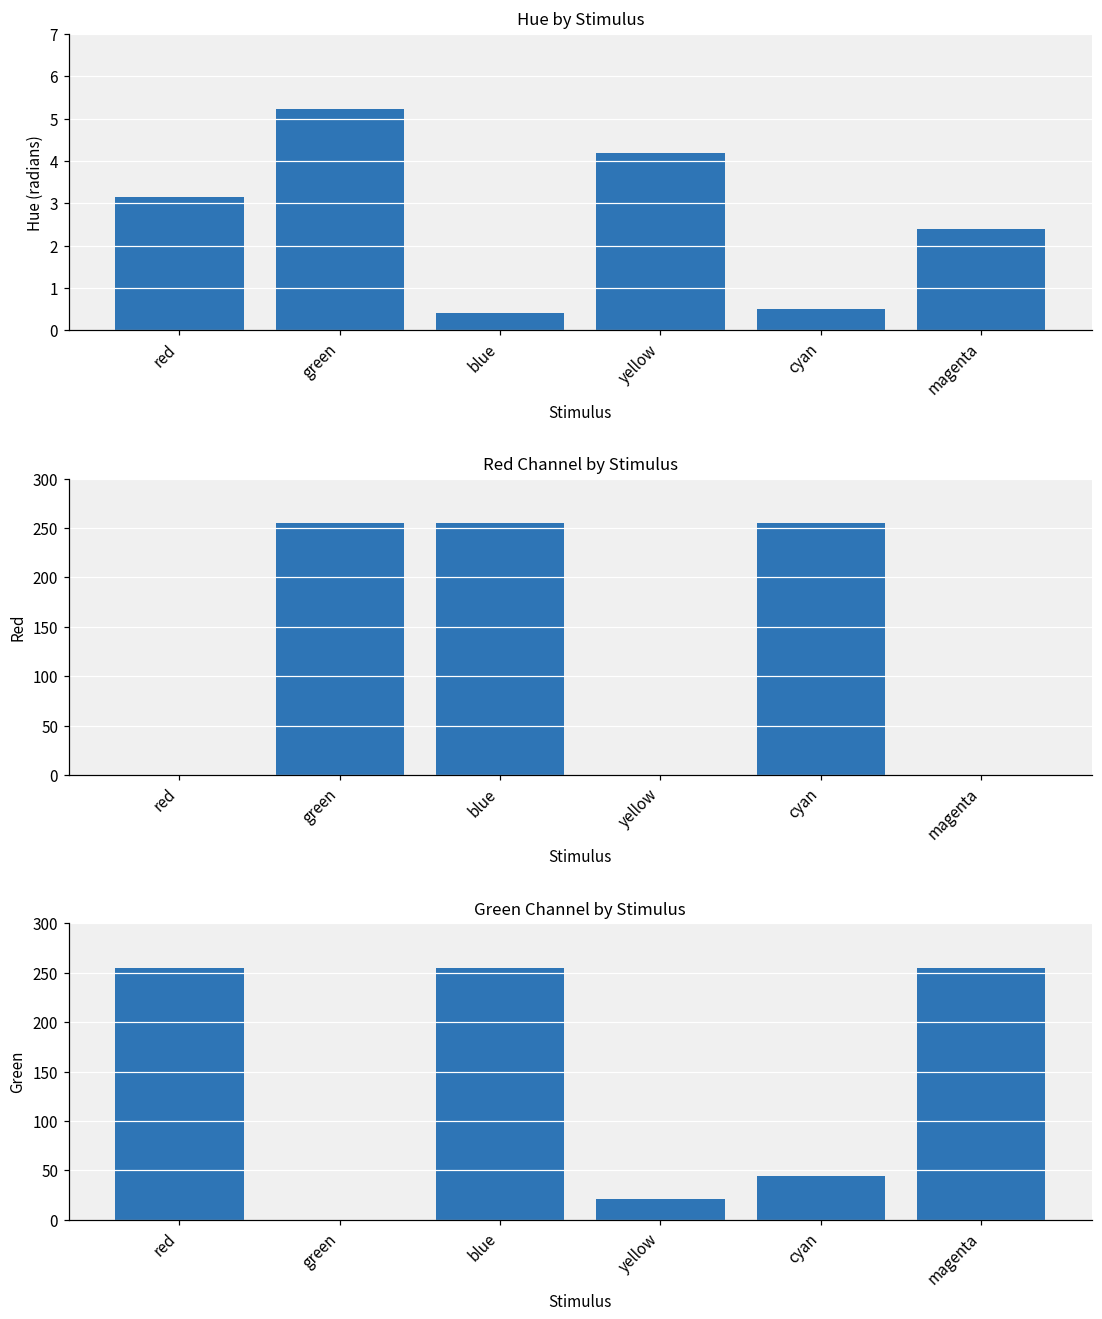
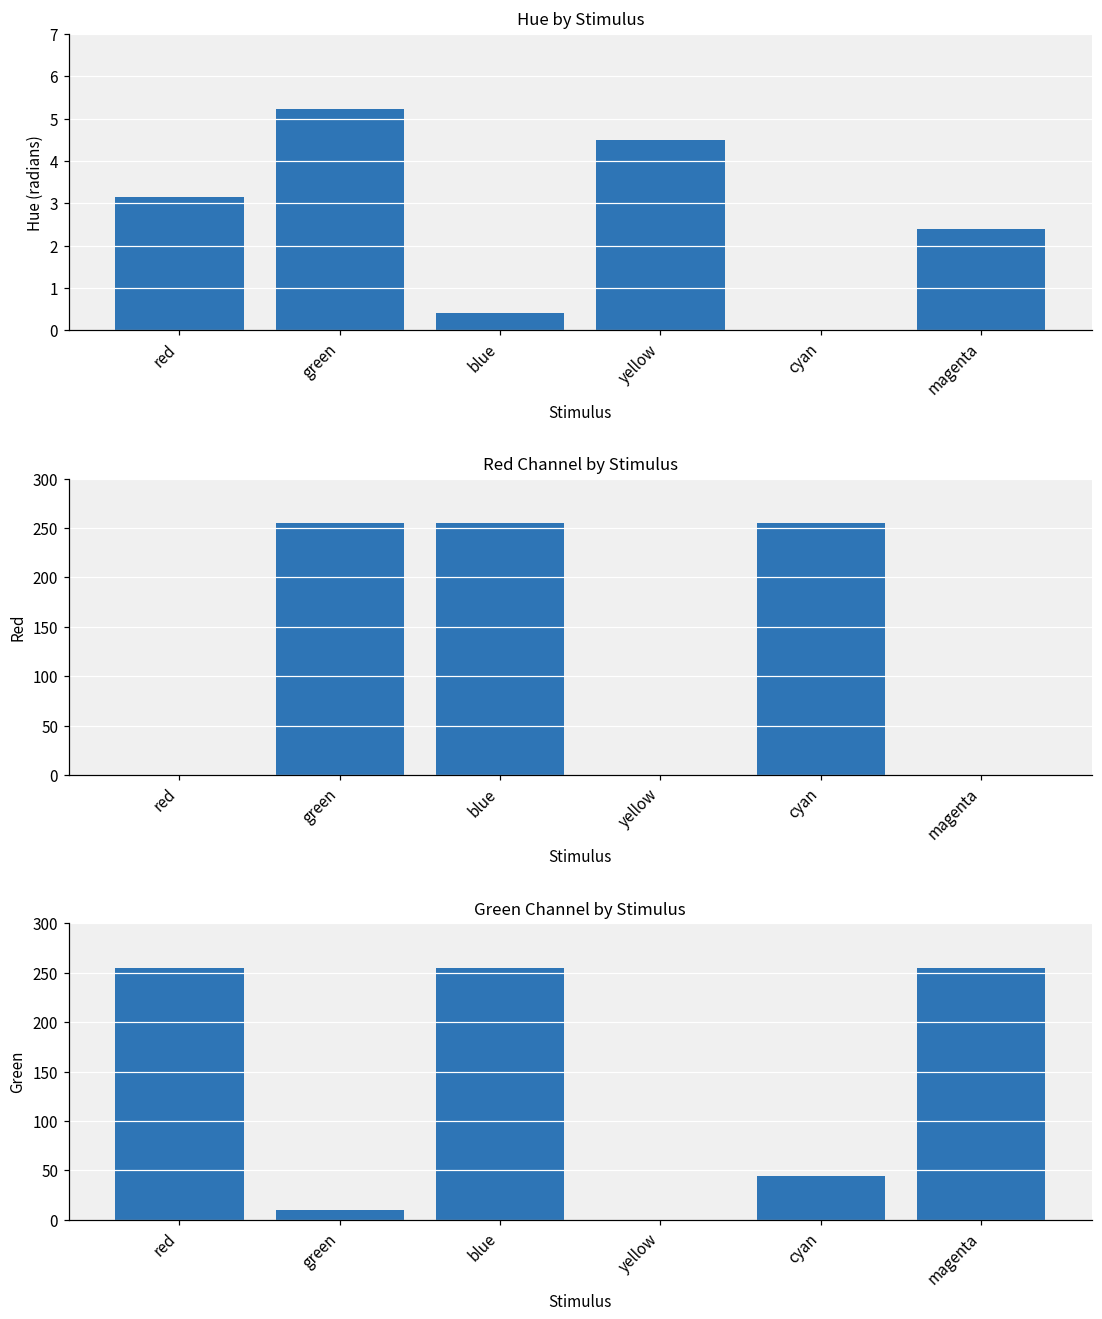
  {
    "Hue by Stimulus": {
      "red": 3.1,
      "green": 5.2,
      "blue": 0.4,
-     "yellow": 4.2,
-     "cyan": 0.5,
+     "yellow": 4.5,
+     "cyan": 0.0,
      "magenta": 2.4
    },
    "Red Channel by Stimulus": {
      "red": 0,
      "green": 260,
      "blue": 260,
      "yellow": 0,
      "cyan": 260,
      "magenta": 0
    },
    "Green Channel by Stimulus": {
      "red": 260,
-     "green": 0,
+     "green": 10,
      "blue": 260,
-     "yellow": 20,
+     "yellow": 0,
      "cyan": 40,
      "magenta": 260
    }
  }
